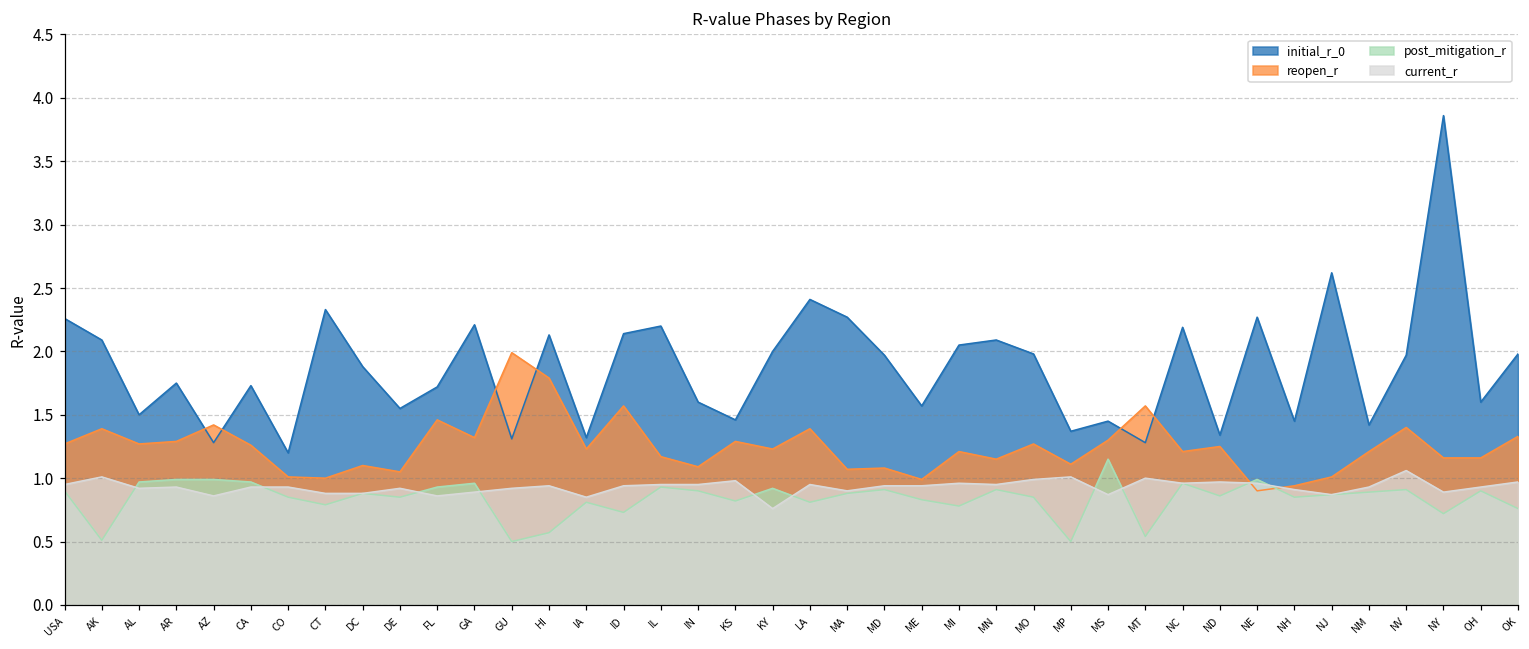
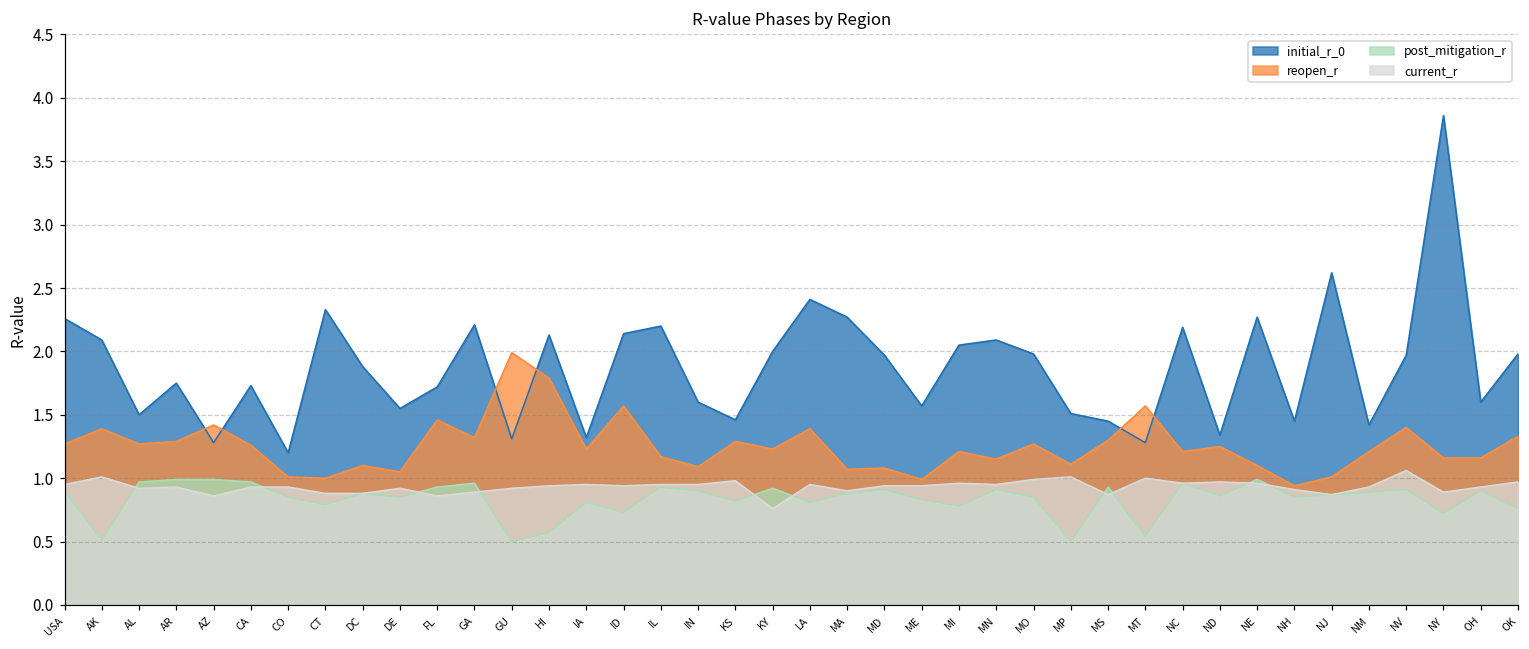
  {
    "initial_r_0": {
      "USA": 2.26,
      "AK": 2.09,
      "AL": 1.50,
      "AR": 1.75,
      "AZ": 1.28,
      "CA": 1.73,
      "CO": 1.20,
      "CT": 2.33,
      "DC": 1.88,
      "DE": 1.55,
      "FL": 1.72,
      "GA": 2.21,
      "GU": 1.31,
      "HI": 2.13,
      "IA": 1.32,
      "ID": 2.14,
      "IL": 2.20,
      "IN": 1.60,
      "KS": 1.46,
      "KY": 2.00,
      "LA": 2.41,
      "MA": 2.27,
      "MD": 1.97,
      "ME": 1.57,
      "MI": 2.05,
      "MN": 2.09,
      "MO": 1.98,
-     "MP": 1.37,
+     "MP": 1.51,
      "MS": 1.45,
      "MT": 1.28,
      "NC": 2.19,
      "ND": 1.34,
      "NE": 2.27,
      "NH": 1.45,
      "NJ": 2.62,
      "NM": 1.42,
      "NV": 1.97,
      "NY": 3.86,
      "OH": 1.60,
      "OK": 1.98
    },
    "reopen_r": {
      "USA": 1.27,
      "AK": 1.4,
      "AL": 1.27,
      "AR": 1.3,
      "AZ": 1.4,
      "CA": 1.26,
      "CO": 1.0,
      "CT": 1.0,
      "DC": 1.1,
      "DE": 1.05,
      "FL": 1.46,
      "GA": 1.3,
      "GU": 2.0,
      "HI": 1.8,
      "IA": 1.23,
      "ID": 1.57,
      "IL": 1.17,
      "IN": 1.1,
      "KS": 1.3,
      "KY": 1.23,
      "LA": 1.4,
      "MA": 1.07,
      "MD": 1.1,
      "ME": 1.0,
      "MI": 1.2,
      "MN": 1.15,
      "MO": 1.27,
      "MP": 1.1,
      "MS": 1.3,
      "MT": 1.57,
      "NC": 1.2,
      "ND": 1.25,
-     "NE": 0.9,
+     "NE": 1.1,
      "NH": 0.94,
      "NJ": 1.0,
      "NM": 1.2,
      "NV": 1.4,
      "NY": 1.16,
      "OH": 1.16,
      "OK": 1.33
    },
    "post_mitigation_r": {
      "USA": 0.90,
      "AK": 0.51,
      "AL": 0.97,
      "AR": 0.99,
      "AZ": 0.99,
      "CA": 0.97,
      "CO": 0.85,
      "CT": 0.79,
      "DE": 0.85,
      "FL": 0.93,
      "GA": 0.96,
      "GU": 0.50,
      "HI": 0.57,
      "IA": 0.81,
      "ID": 0.73,
      "IN": 0.90,
      "KS": 0.82,
      "KY": 0.92,
      "LA": 0.81,
      "MD": 0.91,
      "ME": 0.83,
      "MI": 0.78,
      "MN": 0.91,
      "MO": 0.85,
      "MP": 0.50,
-     "MS": 1.15,
+     "MS": 0.93,
      "MT": 0.54,
      "ND": 0.86,
      "NE": 0.99,
      "NH": 0.85,
      "NM": 0.89,
      "NV": 0.91,
      "NY": 0.72,
      "OH": 0.90,
      "OK": 0.76
    },
    "current_r": {
      "USA": 0.95,
      "AK": 1.01,
      "AL": 0.92,
      "AR": 0.93,
      "AZ": 0.86,
      "CA": 0.93,
      "CO": 0.93,
      "CT": 0.88,
      "DE": 0.92,
      "FL": 0.86,
      "GA": 0.89,
      "GU": 0.92,
      "HI": 0.94,
-     "IA": 0.85,
+     "IA": 0.95,
      "ID": 0.94,
      "IN": 0.95,
      "KS": 0.98,
      "KY": 0.76,
      "LA": 0.95,
      "MD": 0.94,
      "ME": 0.94,
      "MI": 0.96,
      "MN": 0.95,
      "MO": 0.99,
      "MP": 1.01,
      "MS": 0.87,
      "MT": 1.00,
      "ND": 0.97,
      "NE": 0.96,
      "NH": 0.91,
      "NM": 0.93,
      "NV": 1.06,
      "NY": 0.89,
      "OH": 0.93,
      "OK": 0.97
    }
  }
